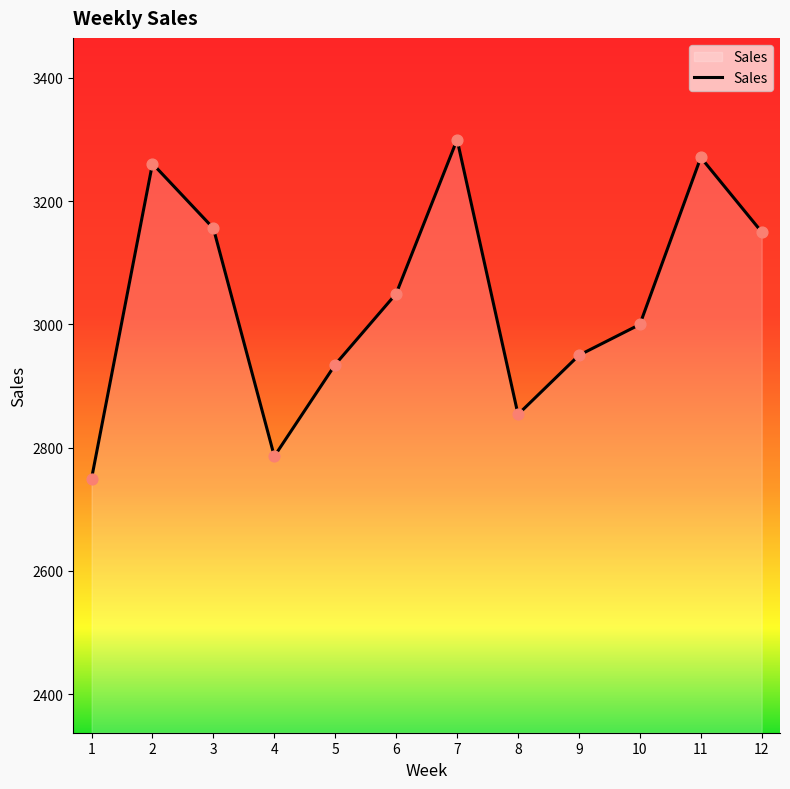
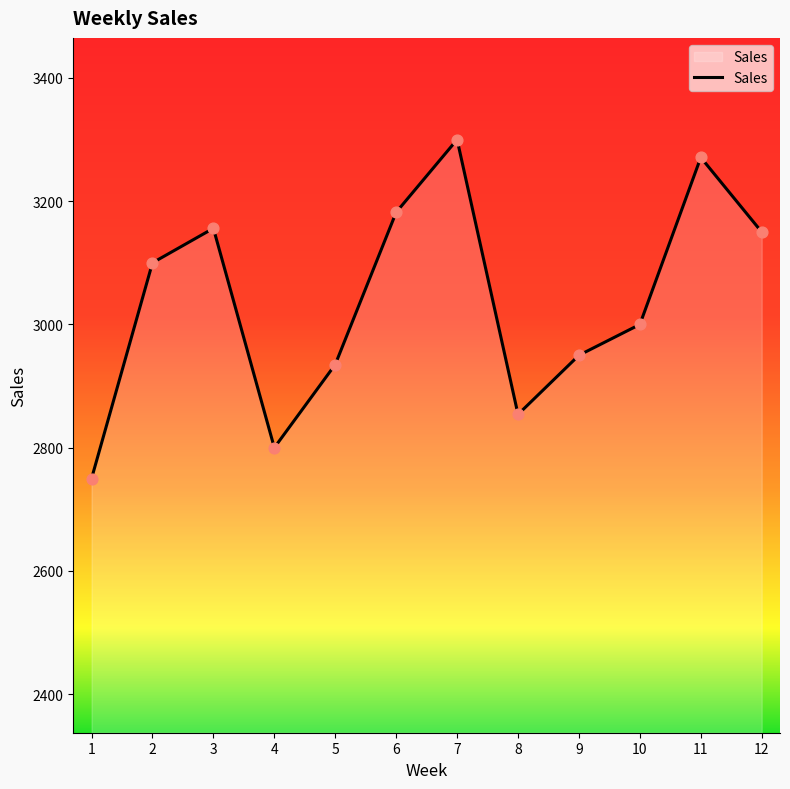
  {
    "1": 2750,
-   "2": 3260,
+   "2": 3100,
    "3": 3160,
-   "4": 2790,
+   "4": 2800,
    "5": 2940,
-   "6": 3050,
+   "6": 3180,
    "7": 3300,
    "8": 2850,
    "9": 2950,
    "10": 3000,
    "11": 3270,
    "12": 3150
  }
